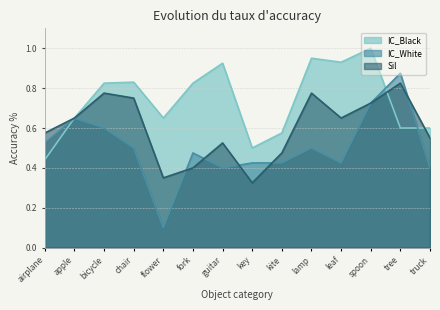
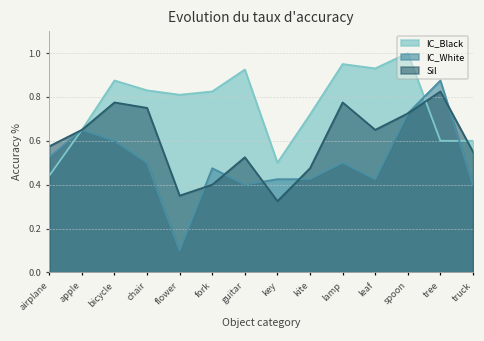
  {
    "IC_Black": {
      "airplane": 0.44,
-     "bicycle": 0.83,
+     "bicycle": 0.88,
      "chair": 0.83,
-     "flower": 0.65,
+     "flower": 0.81,
      "fork": 0.83,
      "guitar": 0.93,
      "key": 0.50,
-     "kite": 0.58,
+     "kite": 0.72,
      "lamp": 0.95,
      "leaf": 0.93,
      "tree": 0.60,
      "truck": 0.60
    }
  }
